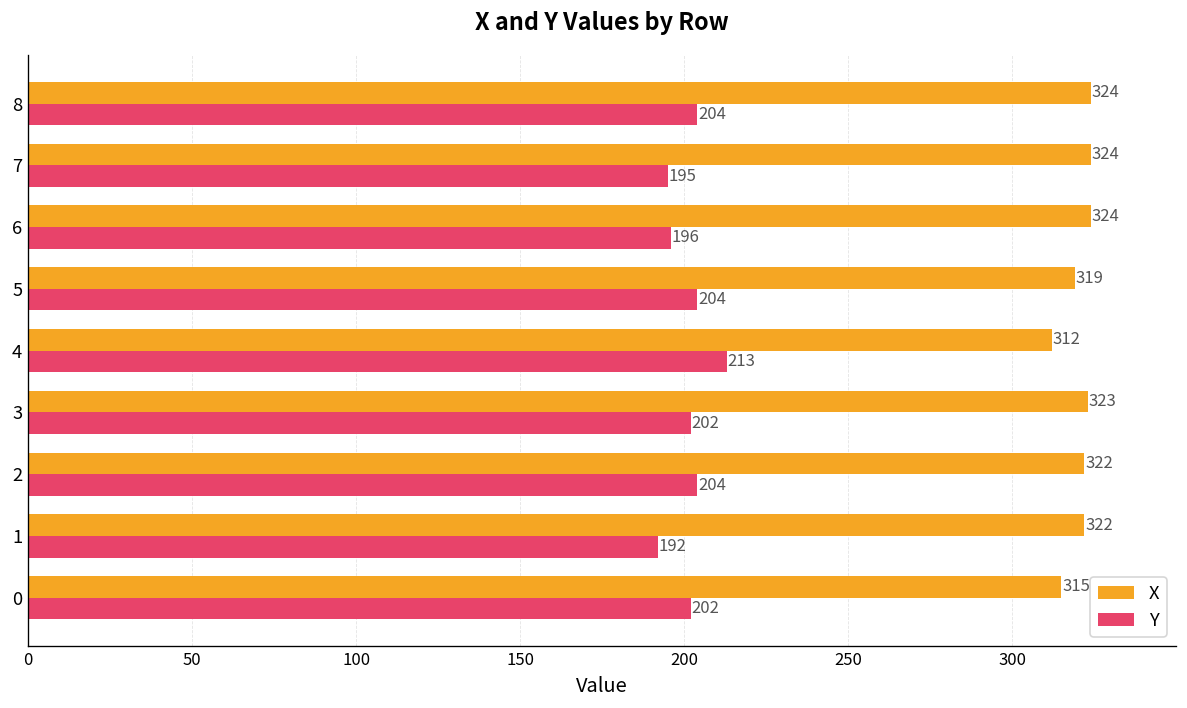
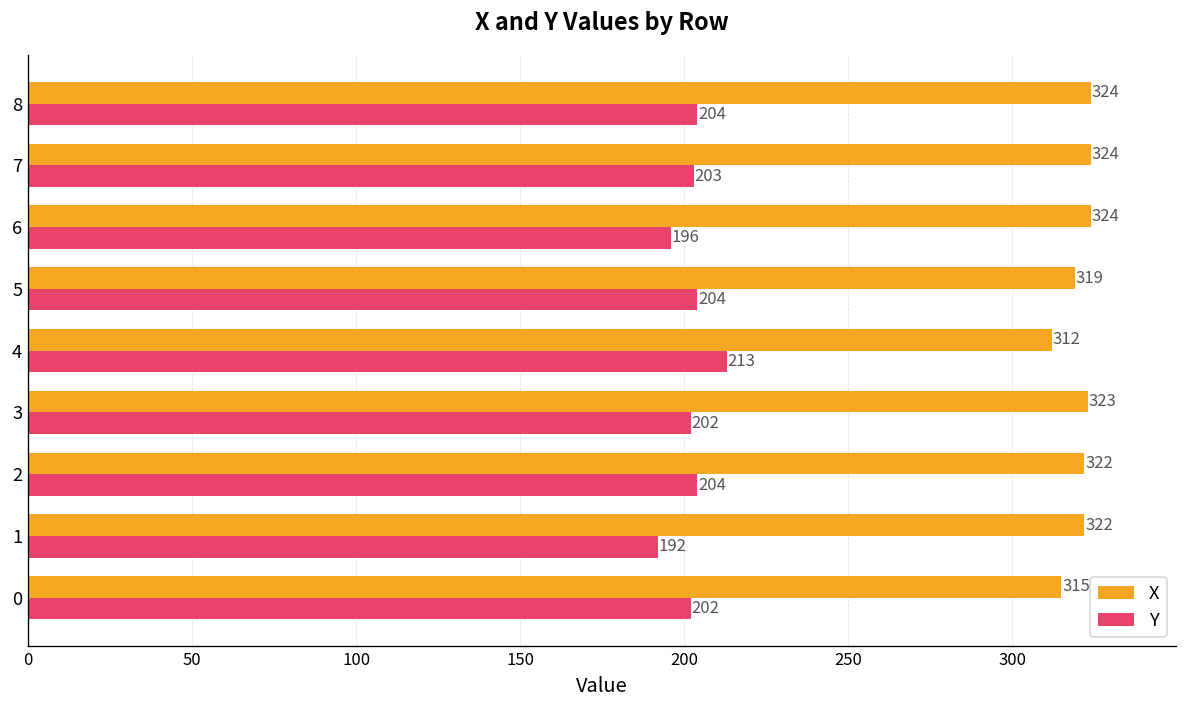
  {
    "X": {
      "8": 324,
      "7": 324,
      "6": 324,
      "5": 319,
      "4": 312,
      "3": 323,
      "2": 322,
      "1": 322,
      "0": 315
    },
    "Y": {
      "8": 204,
-     "7": 195,
+     "7": 203,
      "6": 196,
      "5": 204,
      "4": 213,
      "3": 202,
      "2": 204,
      "1": 192,
      "0": 202
    }
  }
